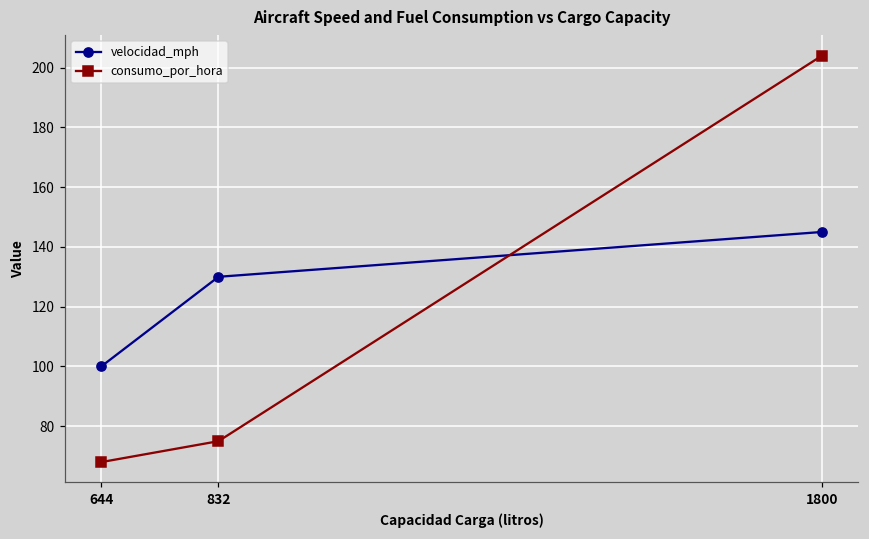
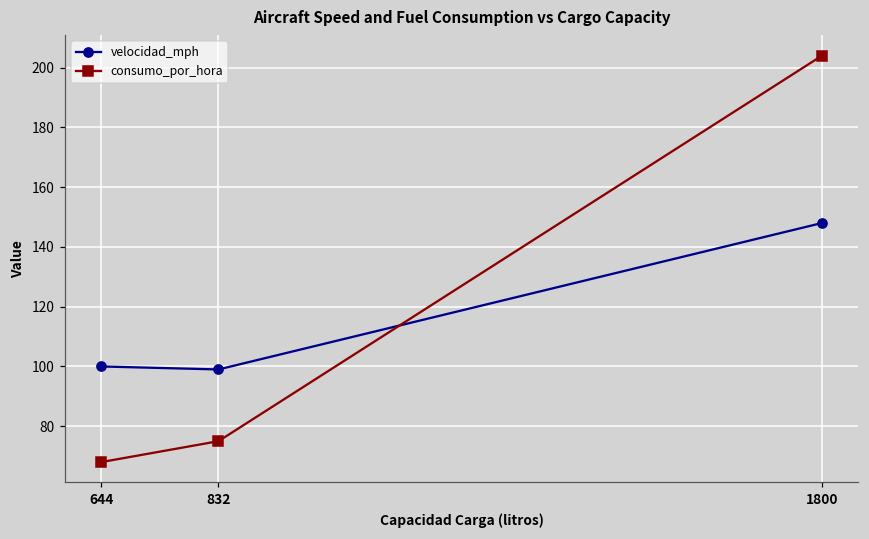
  {
    "velocidad_mph": {
      "644": 100,
-     "832": 130,
-     "1800": 145
+     "832": 99,
+     "1800": 148
    },
    "consumo_por_hora": {
      "644": 68,
      "832": 75,
      "1800": 204
    }
  }
